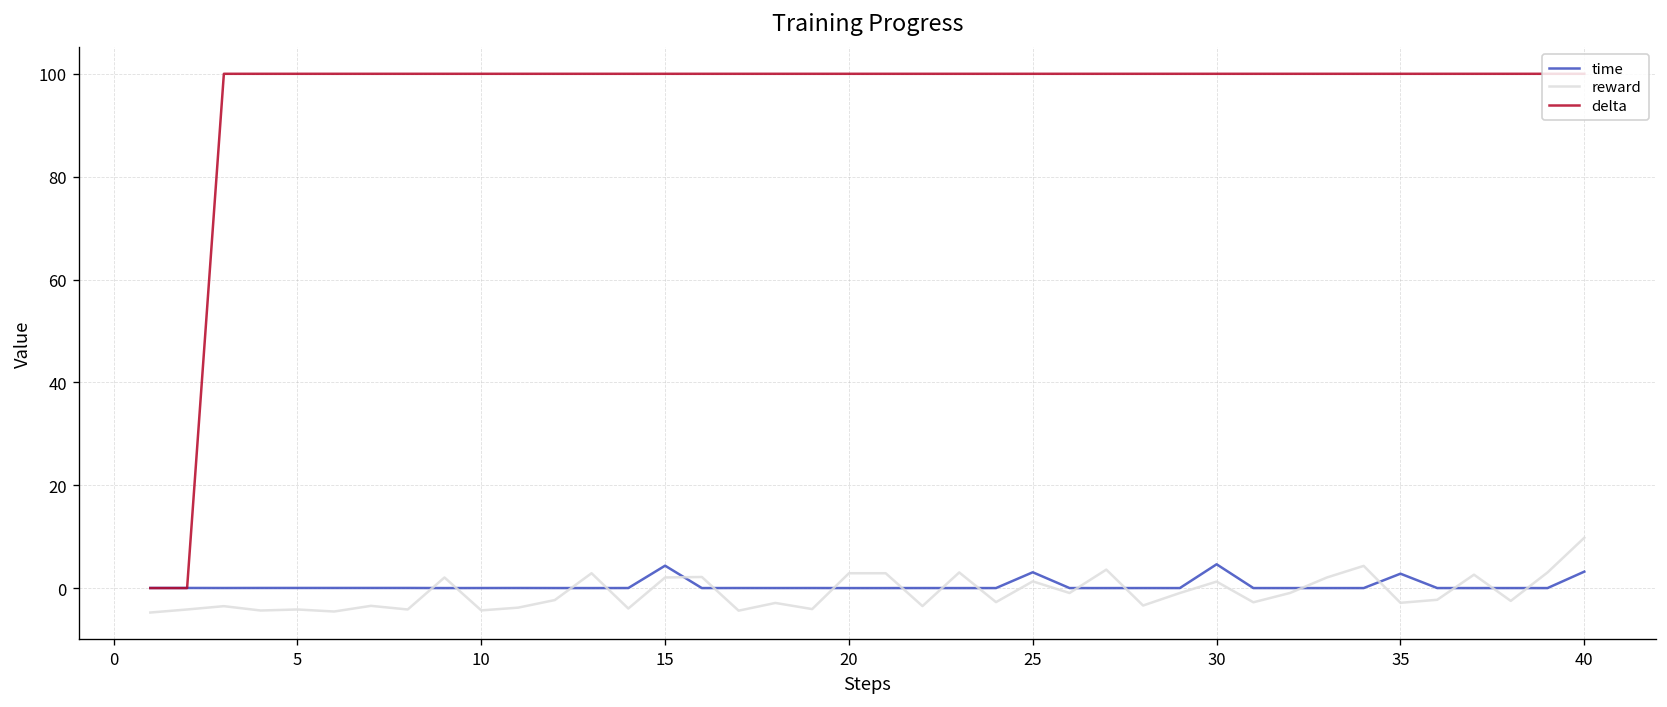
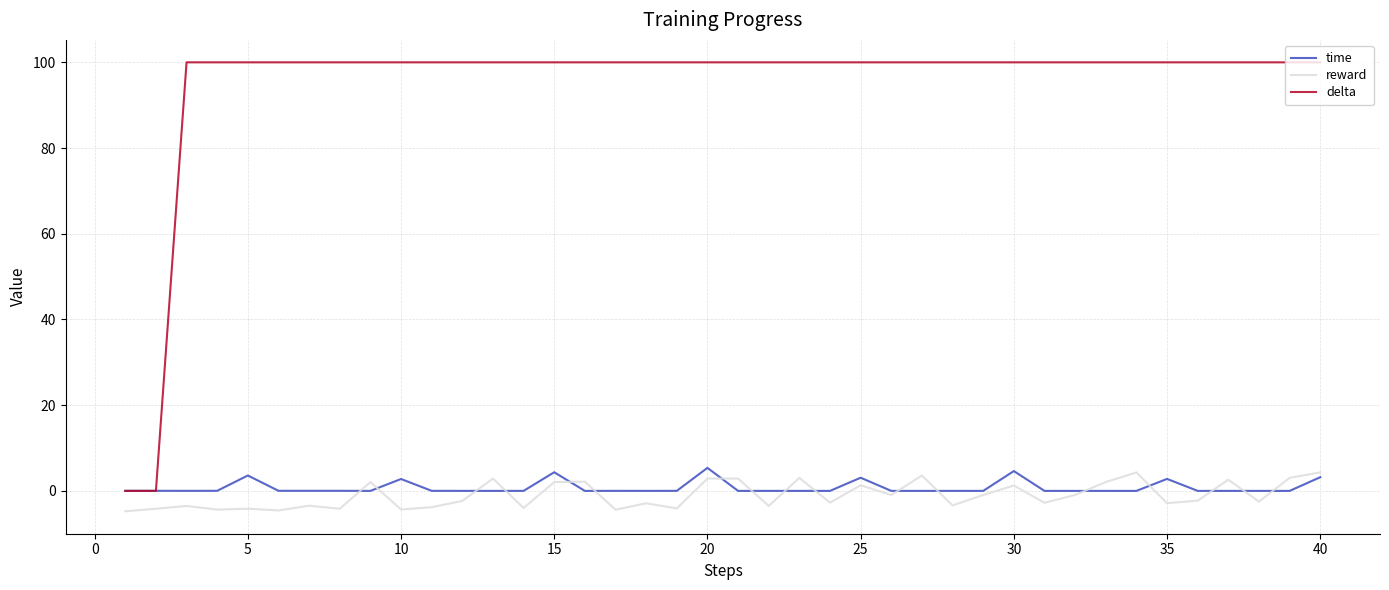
  {
    "time": {
-     "5": 0,
-     "10": 0,
+     "5": 4,
+     "10": 3,
      "15": 4,
-     "20": 0,
+     "20": 5,
      "25": 3,
      "30": 5,
      "35": 3,
      "40": 3
    },
    "reward": {
      "5": -4,
      "10": -4,
      "15": 2,
      "20": 3,
      "25": 1,
      "30": 1,
      "35": -3,
-     "40": 10
+     "40": 4
    },
    "delta": {
      "5": 100,
      "10": 100,
      "15": 100,
      "20": 100,
      "25": 100,
      "30": 100,
      "35": 100
    }
  }
